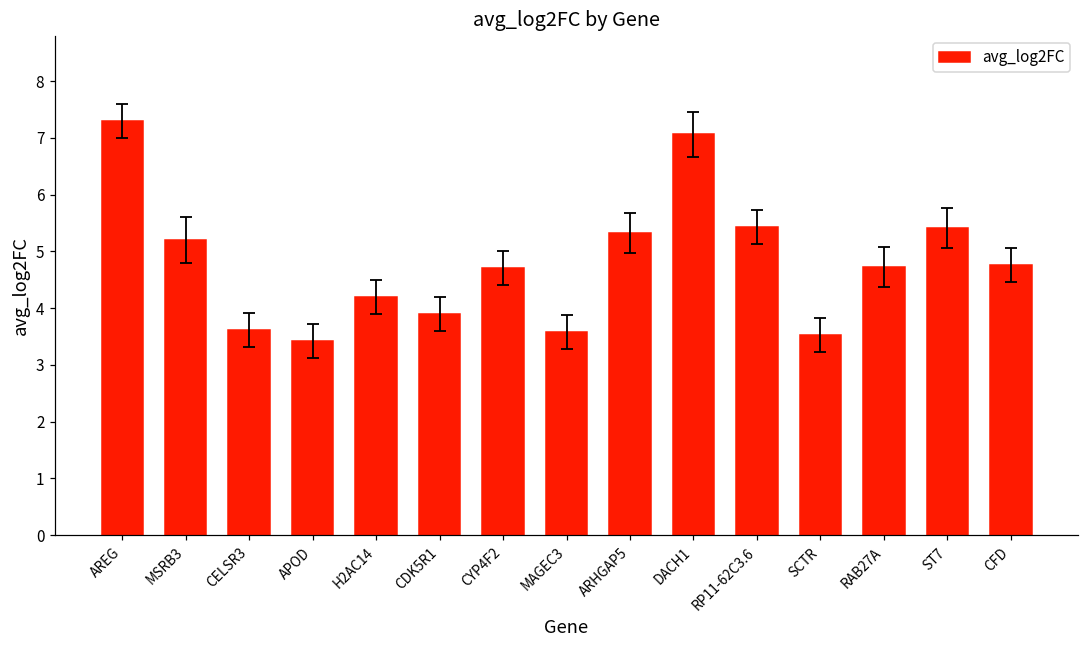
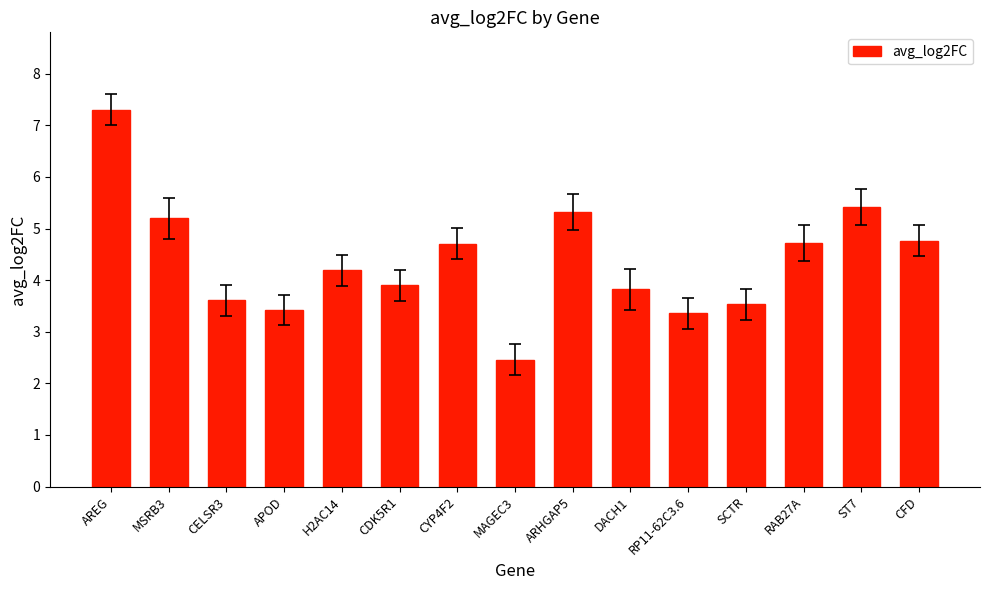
  {
    "avg_log2FC": {
      "AREG": 7.3,
      "MSRB3": 5.2,
      "CELSR3": 3.6,
      "APOD": 3.4,
      "H2AC14": 4.2,
      "CDK5R1": 3.9,
      "CYP4F2": 4.7,
-     "MAGEC3": 3.6,
+     "MAGEC3": 2.5,
      "ARHGAP5": 5.3,
-     "DACH1": 7.1,
-     "RP11-62C3.6": 5.4,
+     "DACH1": 3.8,
+     "RP11-62C3.6": 3.4,
      "SCTR": 3.5,
      "RAB27A": 4.7,
      "ST7": 5.4,
      "CFD": 4.8
    }
  }
